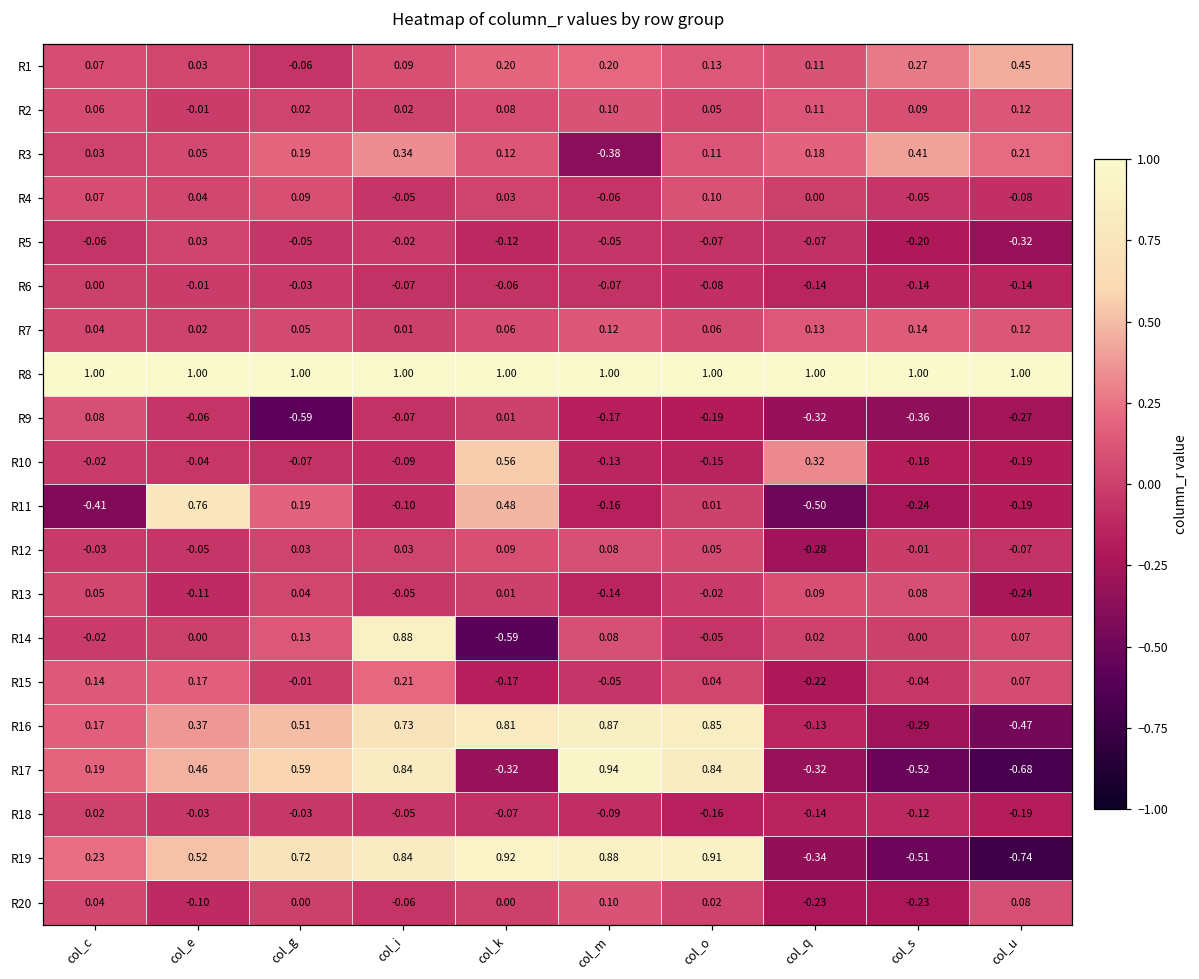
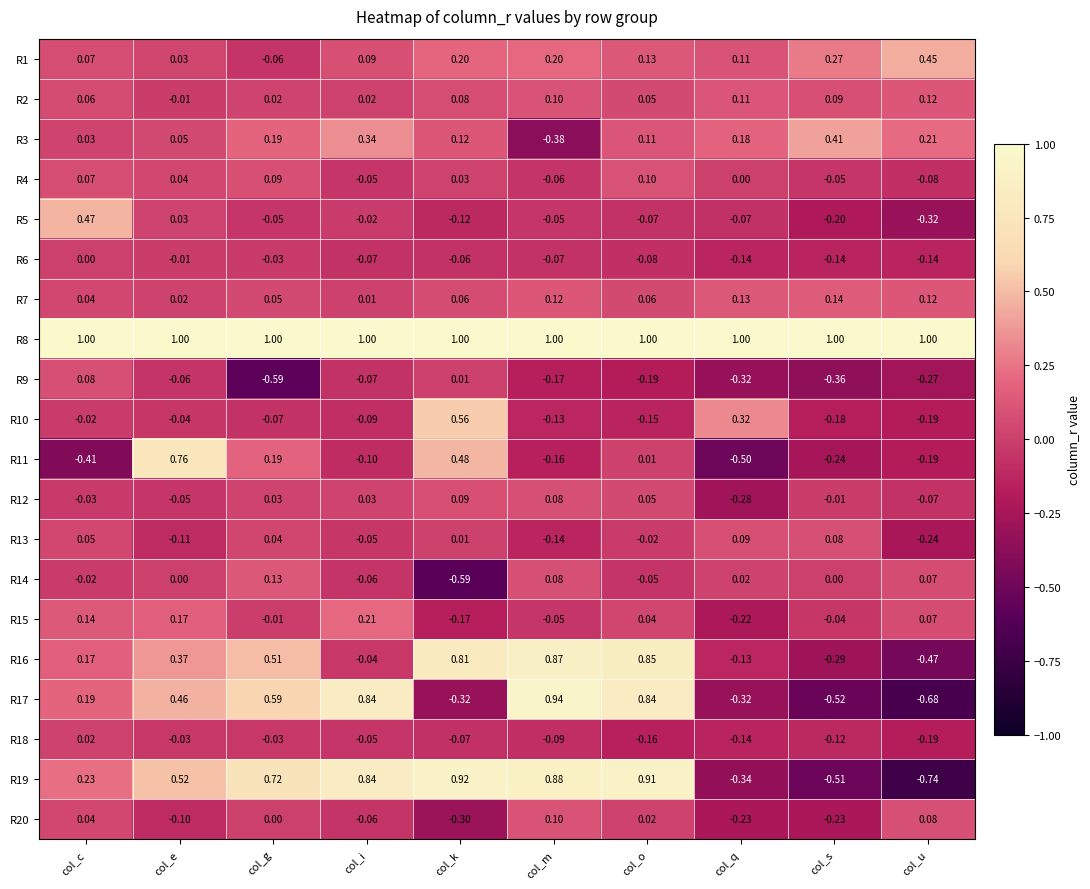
  {
    "R1": {
      "col_c": 0.07,
      "col_e": 0.03,
      "col_g": -0.06,
      "col_i": 0.09,
      "col_k": 0.20,
      "col_m": 0.20,
      "col_o": 0.13,
      "col_q": 0.11,
      "col_s": 0.27,
      "col_u": 0.45
    },
    "R2": {
      "col_c": 0.06,
      "col_e": -0.01,
      "col_g": 0.02,
      "col_i": 0.02,
      "col_k": 0.08,
      "col_m": 0.10,
      "col_o": 0.05,
      "col_q": 0.11,
      "col_s": 0.09,
      "col_u": 0.12
    },
    "R3": {
      "col_c": 0.03,
      "col_e": 0.05,
      "col_g": 0.19,
      "col_i": 0.34,
      "col_k": 0.12,
      "col_m": -0.38,
      "col_o": 0.11,
      "col_q": 0.18,
      "col_s": 0.41,
      "col_u": 0.21
    },
    "R4": {
      "col_c": 0.07,
      "col_e": 0.04,
      "col_g": 0.09,
      "col_i": -0.05,
      "col_k": 0.03,
      "col_m": -0.06,
      "col_o": 0.10,
      "col_q": 0.00,
      "col_s": -0.05,
      "col_u": -0.08
    },
    "R5": {
-     "col_c": -0.06,
+     "col_c": 0.47,
      "col_e": 0.03,
      "col_g": -0.05,
      "col_i": -0.02,
      "col_k": -0.12,
      "col_m": -0.05,
      "col_o": -0.07,
      "col_q": -0.07,
      "col_s": -0.20,
      "col_u": -0.32
    },
    "R6": {
      "col_c": 0.00,
      "col_e": -0.01,
      "col_g": -0.03,
      "col_i": -0.07,
      "col_k": -0.06,
      "col_m": -0.07,
      "col_o": -0.08,
      "col_q": -0.14,
      "col_s": -0.14,
      "col_u": -0.14
    },
    "R7": {
      "col_c": 0.04,
      "col_e": 0.02,
      "col_g": 0.05,
      "col_i": 0.01,
      "col_k": 0.06,
      "col_m": 0.12,
      "col_o": 0.06,
      "col_q": 0.13,
      "col_s": 0.14,
      "col_u": 0.12
    },
    "R8": {
      "col_c": 1.00,
      "col_e": 1.00,
      "col_g": 1.00,
      "col_i": 1.00,
      "col_k": 1.00,
      "col_m": 1.00,
      "col_o": 1.00,
      "col_q": 1.00,
      "col_s": 1.00,
      "col_u": 1.00
    },
    "R9": {
      "col_c": 0.08,
      "col_e": -0.06,
      "col_g": -0.59,
      "col_i": -0.07,
      "col_k": 0.01,
      "col_m": -0.17,
      "col_o": -0.19,
      "col_q": -0.32,
      "col_s": -0.36,
      "col_u": -0.27
    },
    "R10": {
      "col_c": -0.02,
      "col_e": -0.04,
      "col_g": -0.07,
      "col_i": -0.09,
      "col_k": 0.56,
      "col_m": -0.13,
      "col_o": -0.15,
      "col_q": 0.32,
      "col_s": -0.18,
      "col_u": -0.19
    },
    "R11": {
      "col_c": -0.41,
      "col_e": 0.76,
      "col_g": 0.19,
      "col_i": -0.10,
      "col_k": 0.48,
      "col_m": -0.16,
      "col_o": 0.01,
      "col_q": -0.50,
      "col_s": -0.24,
      "col_u": -0.19
    },
    "R12": {
      "col_c": -0.03,
      "col_e": -0.05,
      "col_g": 0.03,
      "col_i": 0.03,
      "col_k": 0.09,
      "col_m": 0.08,
      "col_o": 0.05,
      "col_q": -0.28,
      "col_s": -0.01,
      "col_u": -0.07
    },
    "R13": {
      "col_c": 0.05,
      "col_e": -0.11,
      "col_g": 0.04,
      "col_i": -0.05,
      "col_k": 0.01,
      "col_m": -0.14,
      "col_o": -0.02,
      "col_q": 0.09,
      "col_s": 0.08,
      "col_u": -0.24
    },
    "R14": {
      "col_c": -0.02,
      "col_e": 0.00,
      "col_g": 0.13,
-     "col_i": 0.88,
+     "col_i": -0.06,
      "col_k": -0.59,
      "col_m": 0.08,
      "col_o": -0.05,
      "col_q": 0.02,
      "col_s": 0.00,
      "col_u": 0.07
    },
    "R15": {
      "col_c": 0.14,
      "col_e": 0.17,
      "col_g": -0.01,
      "col_i": 0.21,
      "col_k": -0.17,
      "col_m": -0.05,
      "col_o": 0.04,
      "col_q": -0.22,
      "col_s": -0.04,
      "col_u": 0.07
    },
    "R16": {
      "col_c": 0.17,
      "col_e": 0.37,
      "col_g": 0.51,
-     "col_i": 0.73,
+     "col_i": -0.04,
      "col_k": 0.81,
      "col_m": 0.87,
      "col_o": 0.85,
      "col_q": -0.13,
      "col_s": -0.29,
      "col_u": -0.47
    },
    "R17": {
      "col_c": 0.19,
      "col_e": 0.46,
      "col_g": 0.59,
      "col_i": 0.84,
      "col_k": -0.32,
      "col_m": 0.94,
      "col_o": 0.84,
      "col_q": -0.32,
      "col_s": -0.52,
      "col_u": -0.68
    },
    "R18": {
      "col_c": 0.02,
      "col_e": -0.03,
      "col_g": -0.03,
      "col_i": -0.05,
      "col_k": -0.07,
      "col_m": -0.09,
      "col_o": -0.16,
      "col_q": -0.14,
      "col_s": -0.12,
      "col_u": -0.19
    },
    "R19": {
      "col_c": 0.23,
      "col_e": 0.52,
      "col_g": 0.72,
      "col_i": 0.84,
      "col_k": 0.92,
      "col_m": 0.88,
      "col_o": 0.91,
      "col_q": -0.34,
      "col_s": -0.51,
      "col_u": -0.74
    },
    "R20": {
      "col_c": 0.04,
      "col_e": -0.10,
      "col_g": 0.00,
      "col_i": -0.06,
-     "col_k": 0.00,
+     "col_k": -0.30,
      "col_m": 0.10,
      "col_o": 0.02,
      "col_q": -0.23,
      "col_s": -0.23,
      "col_u": 0.08
    }
  }
